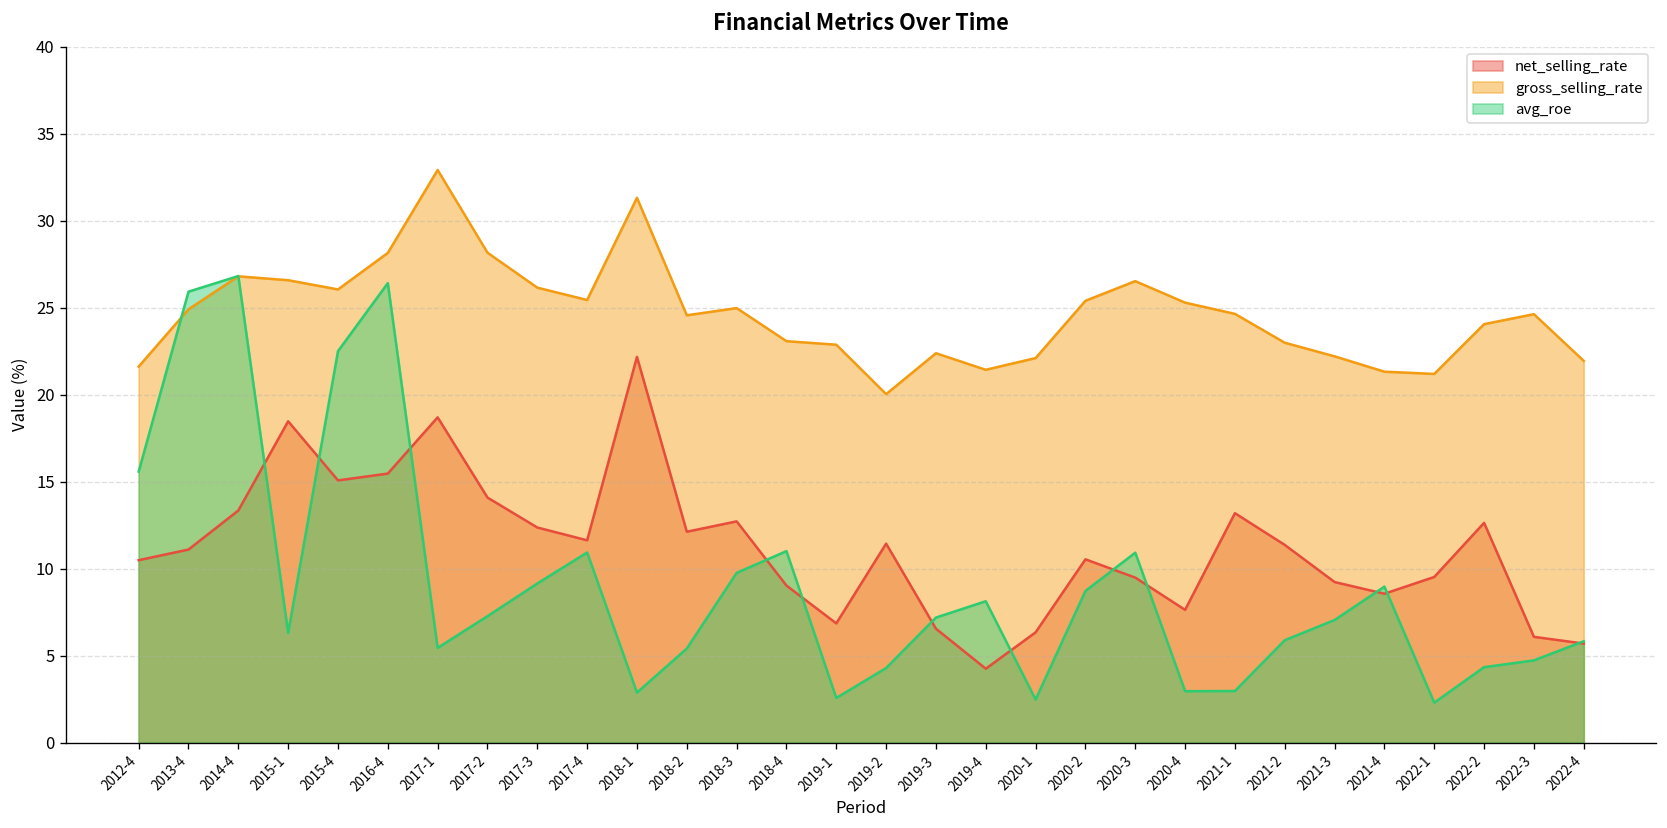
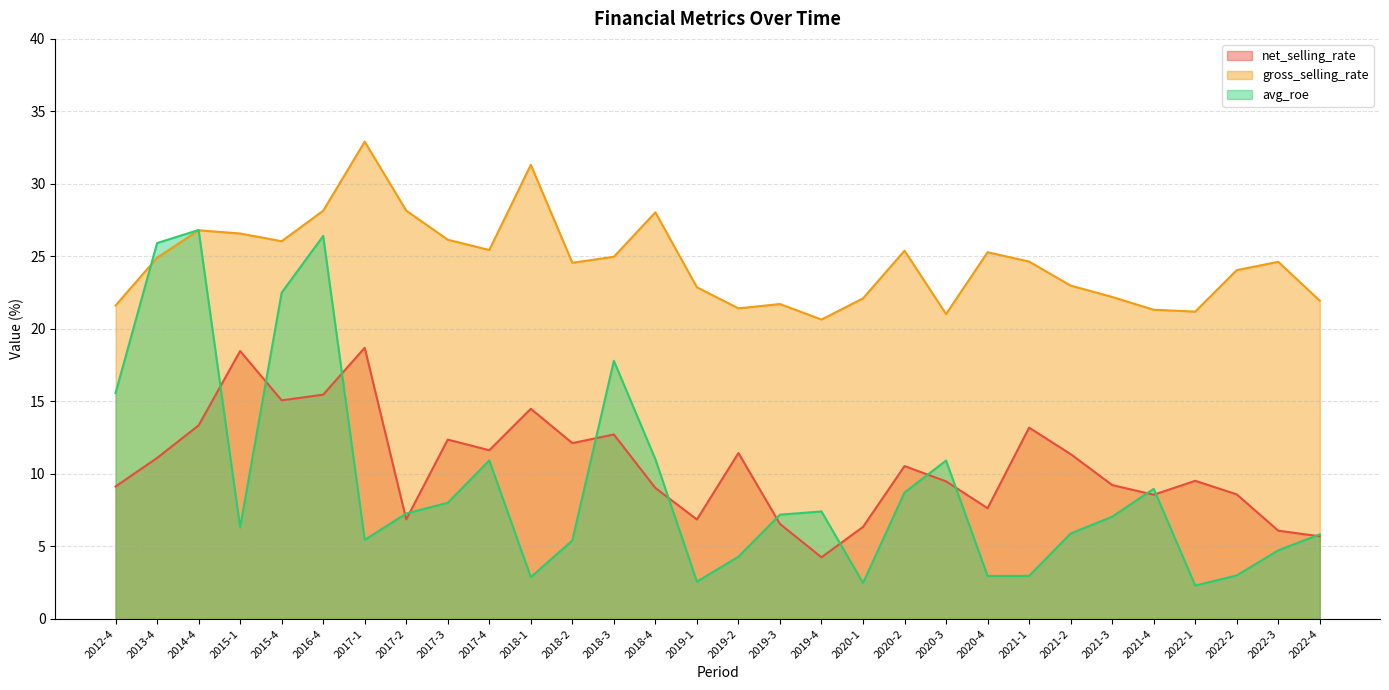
  {
    "net_selling_rate": {
-     "2012-4": 10.5,
+     "2012-4": 9.1,
      "2013-4": 11.1,
      "2014-4": 13.3,
      "2015-1": 18.5,
      "2015-4": 15.1,
      "2016-4": 15.5,
      "2017-1": 18.7,
-     "2017-2": 14.1,
+     "2017-2": 6.9,
      "2017-3": 12.4,
      "2017-4": 11.6,
-     "2018-1": 22.2,
+     "2018-1": 14.5,
      "2018-2": 12.1,
      "2018-3": 12.7,
      "2018-4": 9.0,
      "2019-1": 6.9,
      "2019-2": 11.4,
      "2019-3": 6.6,
      "2019-4": 4.3,
      "2020-1": 6.3,
      "2020-2": 10.5,
      "2020-3": 9.5,
      "2020-4": 7.6,
      "2021-1": 13.2,
      "2021-2": 11.4,
      "2021-3": 9.2,
      "2021-4": 8.6,
      "2022-1": 9.5,
-     "2022-2": 12.6,
+     "2022-2": 8.6,
      "2022-3": 6.1
    },
    "gross_selling_rate": {
      "2012-4": 21.6,
      "2013-4": 24.9,
      "2015-1": 26.6,
      "2015-4": 26.0,
      "2016-4": 28.1,
      "2017-1": 32.9,
      "2017-2": 28.2,
      "2017-3": 26.2,
      "2017-4": 25.4,
      "2018-1": 31.3,
      "2018-2": 24.6,
      "2018-3": 25.0,
-     "2018-4": 23.1,
+     "2018-4": 28.0,
      "2019-1": 22.9,
-     "2019-2": 20.0,
-     "2019-3": 22.4,
-     "2019-4": 21.4,
+     "2019-2": 21.4,
+     "2019-3": 21.7,
+     "2019-4": 20.6,
      "2020-1": 22.1,
      "2020-2": 25.4,
-     "2020-3": 26.5,
+     "2020-3": 21.0,
      "2020-4": 25.3,
      "2021-1": 24.6,
      "2021-2": 23.0,
      "2021-3": 22.2,
      "2021-4": 21.3,
      "2022-1": 21.2,
      "2022-2": 24.1,
      "2022-3": 24.6,
      "2022-4": 21.9
    },
    "avg_roe": {
      "2012-4": 15.6,
      "2013-4": 25.9,
      "2015-1": 6.3,
      "2015-4": 22.5,
      "2016-4": 26.4,
      "2017-1": 5.5,
      "2017-2": 7.3,
-     "2017-3": 9.2,
+     "2017-3": 8.0,
      "2017-4": 10.9,
      "2018-1": 2.9,
      "2018-2": 5.4,
-     "2018-3": 9.8,
+     "2018-3": 17.8,
      "2018-4": 11.0,
      "2019-1": 2.6,
      "2019-2": 4.3,
      "2019-3": 7.2,
-     "2019-4": 8.1,
+     "2019-4": 7.4,
      "2020-1": 2.5,
      "2020-2": 8.7,
      "2020-3": 10.9,
      "2020-4": 3.0,
      "2021-1": 3.0,
      "2021-2": 5.9,
      "2021-3": 7.1,
      "2021-4": 9.0,
      "2022-1": 2.3,
-     "2022-2": 4.3,
+     "2022-2": 3.0,
      "2022-3": 4.7
    }
  }
